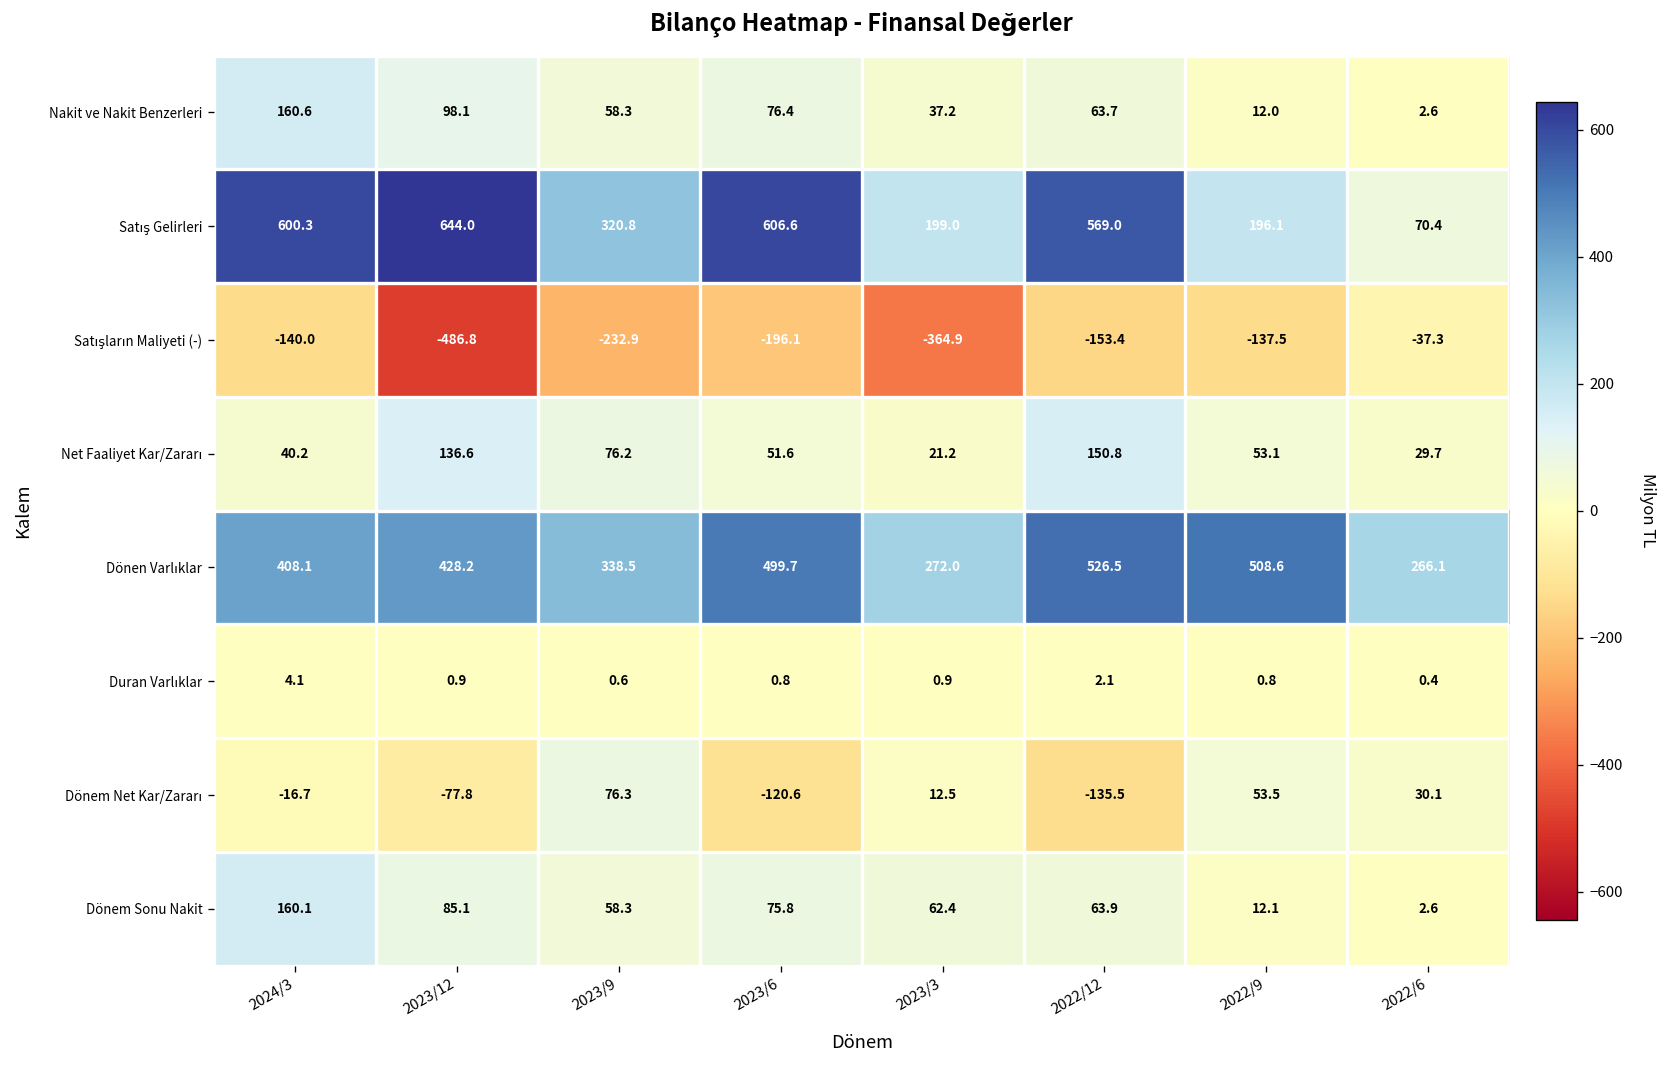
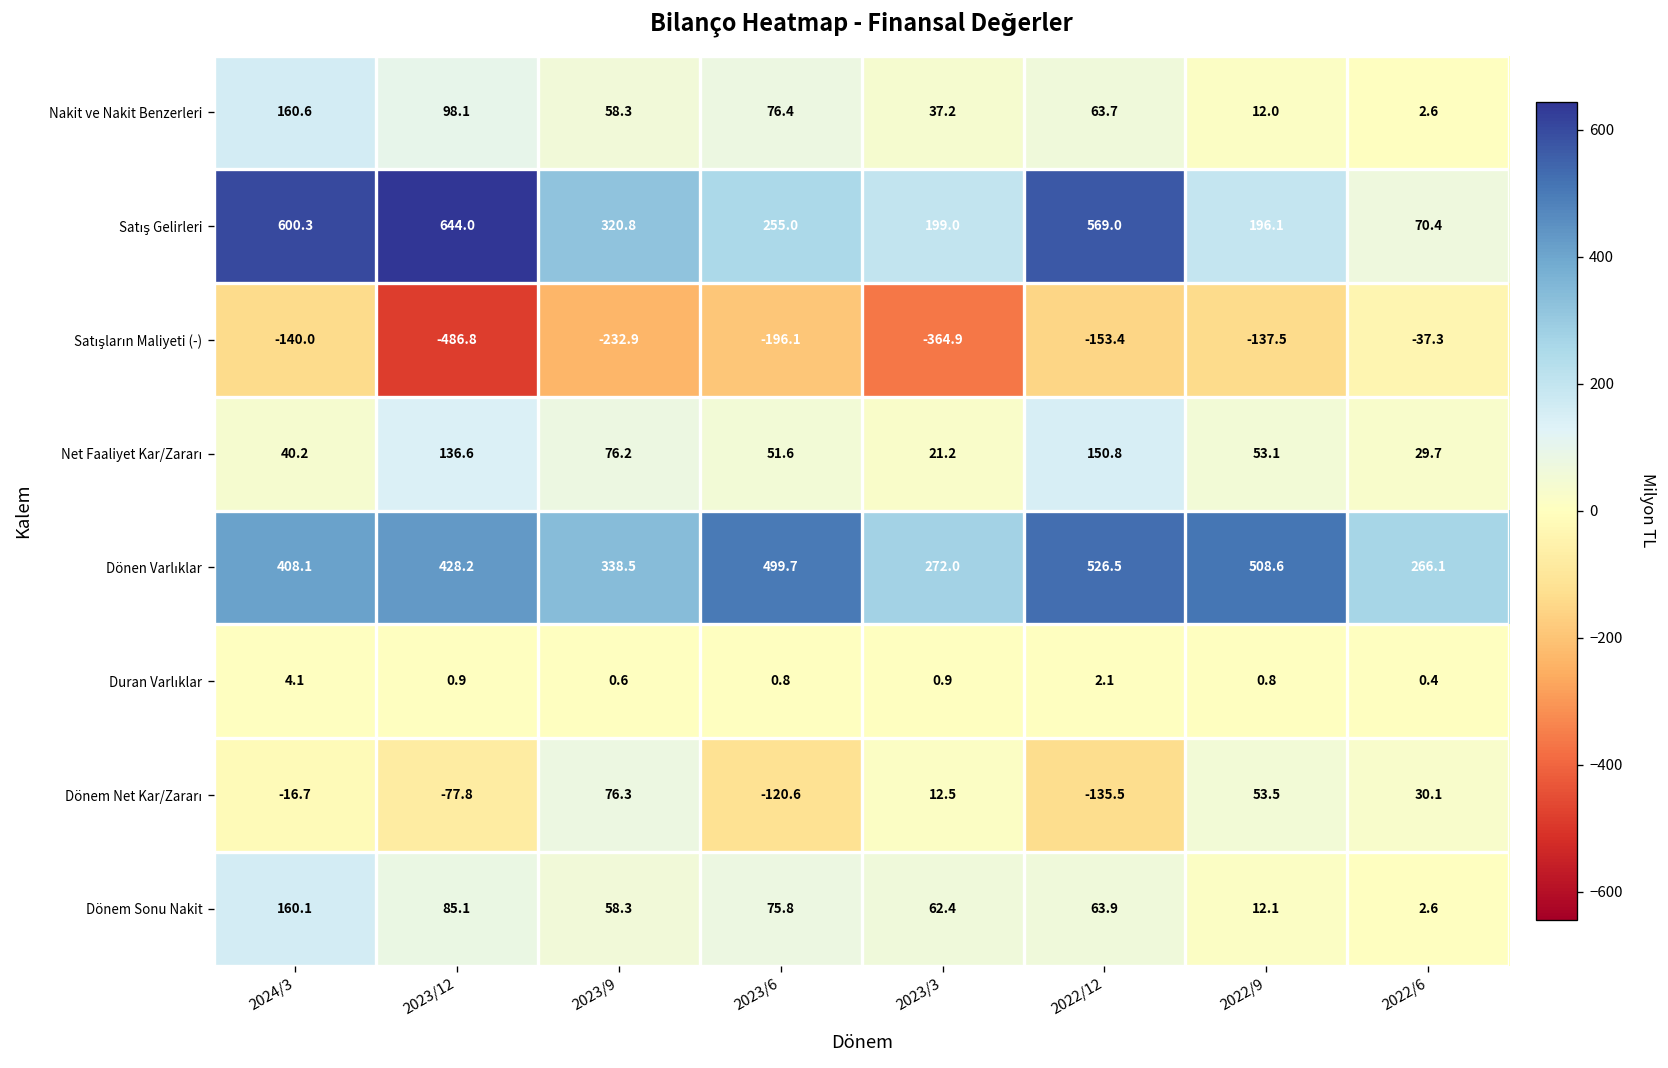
  {
    "Nakit ve Nakit Benzerleri": {
      "2024/3": 160.6,
      "2023/12": 98.1,
      "2023/9": 58.3,
      "2023/6": 76.4,
      "2023/3": 37.2,
      "2022/12": 63.7,
      "2022/9": 12.0,
      "2022/6": 2.6
    },
    "Satış Gelirleri": {
      "2024/3": 600.3,
      "2023/12": 644.0,
      "2023/9": 320.8,
-     "2023/6": 606.6,
+     "2023/6": 255.0,
      "2023/3": 199.0,
      "2022/12": 569.0,
      "2022/9": 196.1,
      "2022/6": 70.4
    },
    "Satışların Maliyeti (-)": {
      "2024/3": -140.0,
      "2023/12": -486.8,
      "2023/9": -232.9,
      "2023/6": -196.1,
      "2023/3": -364.9,
      "2022/12": -153.4,
      "2022/9": -137.5,
      "2022/6": -37.3
    },
    "Net Faaliyet Kar/Zararı": {
      "2024/3": 40.2,
      "2023/12": 136.6,
      "2023/9": 76.2,
      "2023/6": 51.6,
      "2023/3": 21.2,
      "2022/12": 150.8,
      "2022/9": 53.1,
      "2022/6": 29.7
    },
    "Dönen Varlıklar": {
      "2024/3": 408.1,
      "2023/12": 428.2,
      "2023/9": 338.5,
      "2023/6": 499.7,
      "2023/3": 272.0,
      "2022/12": 526.5,
      "2022/9": 508.6,
      "2022/6": 266.1
    },
    "Duran Varlıklar": {
      "2024/3": 4.1,
      "2023/12": 0.9,
      "2023/9": 0.6,
      "2023/6": 0.8,
      "2023/3": 0.9,
      "2022/12": 2.1,
      "2022/9": 0.8,
      "2022/6": 0.4
    },
    "Dönem Net Kar/Zararı": {
      "2024/3": -16.7,
      "2023/12": -77.8,
      "2023/9": 76.3,
      "2023/6": -120.6,
      "2023/3": 12.5,
      "2022/12": -135.5,
      "2022/9": 53.5,
      "2022/6": 30.1
    },
    "Dönem Sonu Nakit": {
      "2024/3": 160.1,
      "2023/12": 85.1,
      "2023/9": 58.3,
      "2023/6": 75.8,
      "2023/3": 62.4,
      "2022/12": 63.9,
      "2022/9": 12.1,
      "2022/6": 2.6
    }
  }
